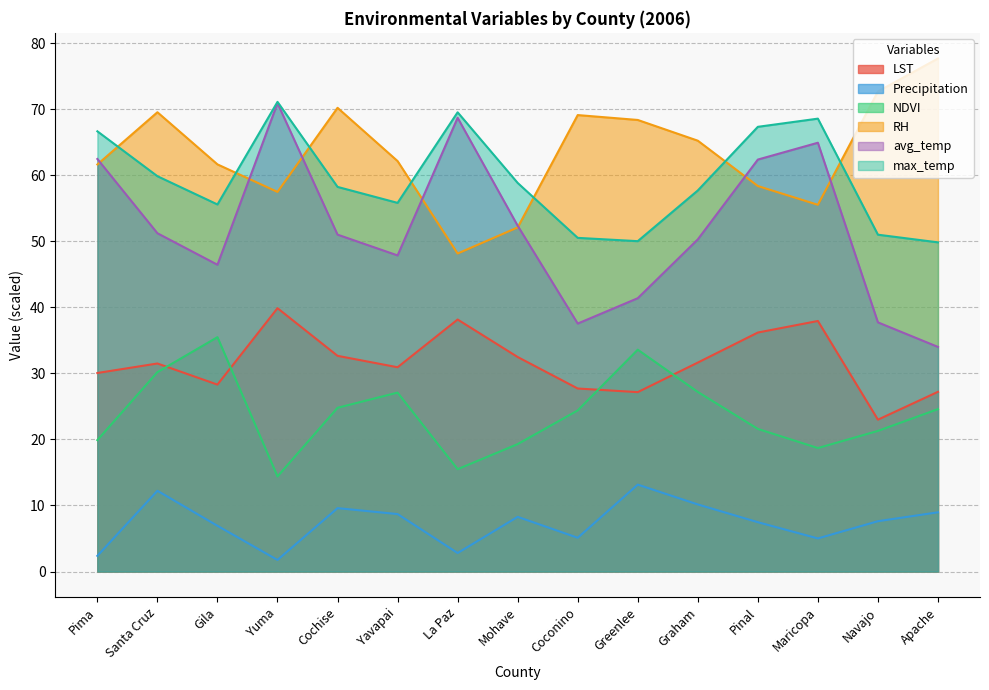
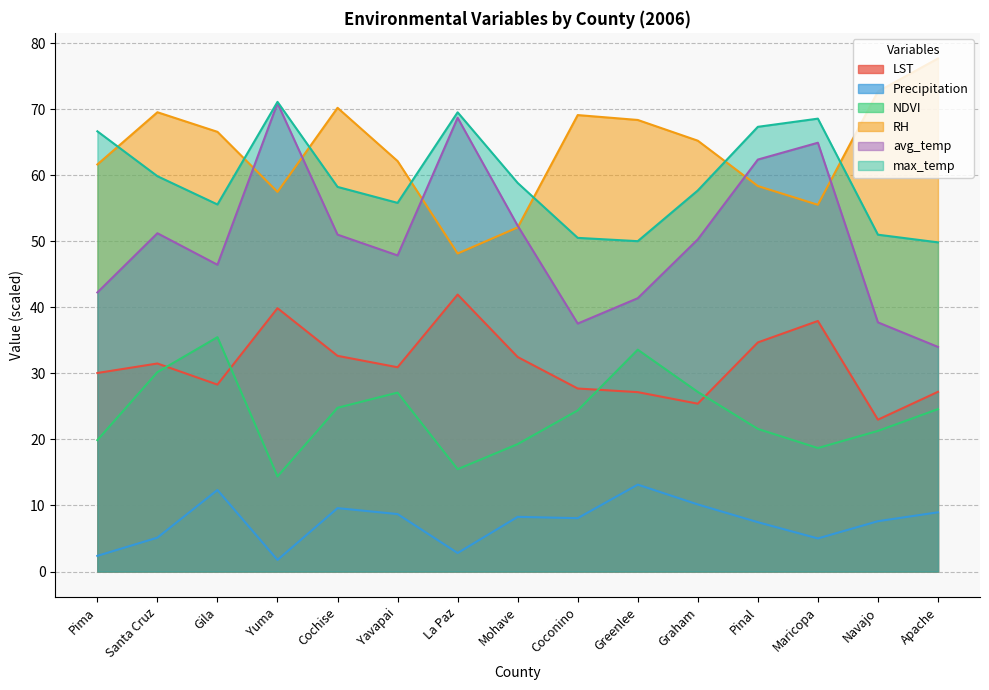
  {
    "LST": {
      "Pima": 30,
      "Santa Cruz": 32,
      "Gila": 28,
      "Yuma": 40,
      "Cochise": 33,
      "Yavapai": 31,
-     "La Paz": 38,
+     "La Paz": 42,
      "Mohave": 32,
      "Coconino": 28,
      "Greenlee": 27,
-     "Graham": 32,
-     "Pinal": 36,
+     "Graham": 25,
+     "Pinal": 35,
      "Maricopa": 38,
      "Navajo": 23,
      "Apache": 27
    },
    "Precipitation": {
      "Pima": 2,
-     "Santa Cruz": 12,
-     "Gila": 7,
+     "Santa Cruz": 5,
+     "Gila": 12,
      "Yuma": 2,
      "Cochise": 10,
      "Yavapai": 9,
      "La Paz": 3,
      "Mohave": 8,
-     "Coconino": 5,
+     "Coconino": 8,
      "Greenlee": 13,
      "Graham": 10,
      "Pinal": 7,
      "Maricopa": 5,
      "Navajo": 8,
      "Apache": 9
    },
    "RH": {
      "Pima": 62,
      "Santa Cruz": 70,
-     "Gila": 62,
+     "Gila": 67,
      "Yuma": 58,
      "Cochise": 70,
      "Yavapai": 62,
      "La Paz": 48,
      "Coconino": 69,
      "Greenlee": 68,
      "Graham": 65,
      "Pinal": 58,
      "Maricopa": 56
    },
    "avg_temp": {
-     "Pima": 62,
+     "Pima": 42,
      "Santa Cruz": 51,
      "Gila": 46,
      "Cochise": 51,
      "Yavapai": 48,
      "La Paz": 69,
      "Coconino": 38,
      "Greenlee": 41,
      "Graham": 50,
      "Pinal": 62,
      "Maricopa": 65,
      "Navajo": 38,
      "Apache": 34
    }
  }
